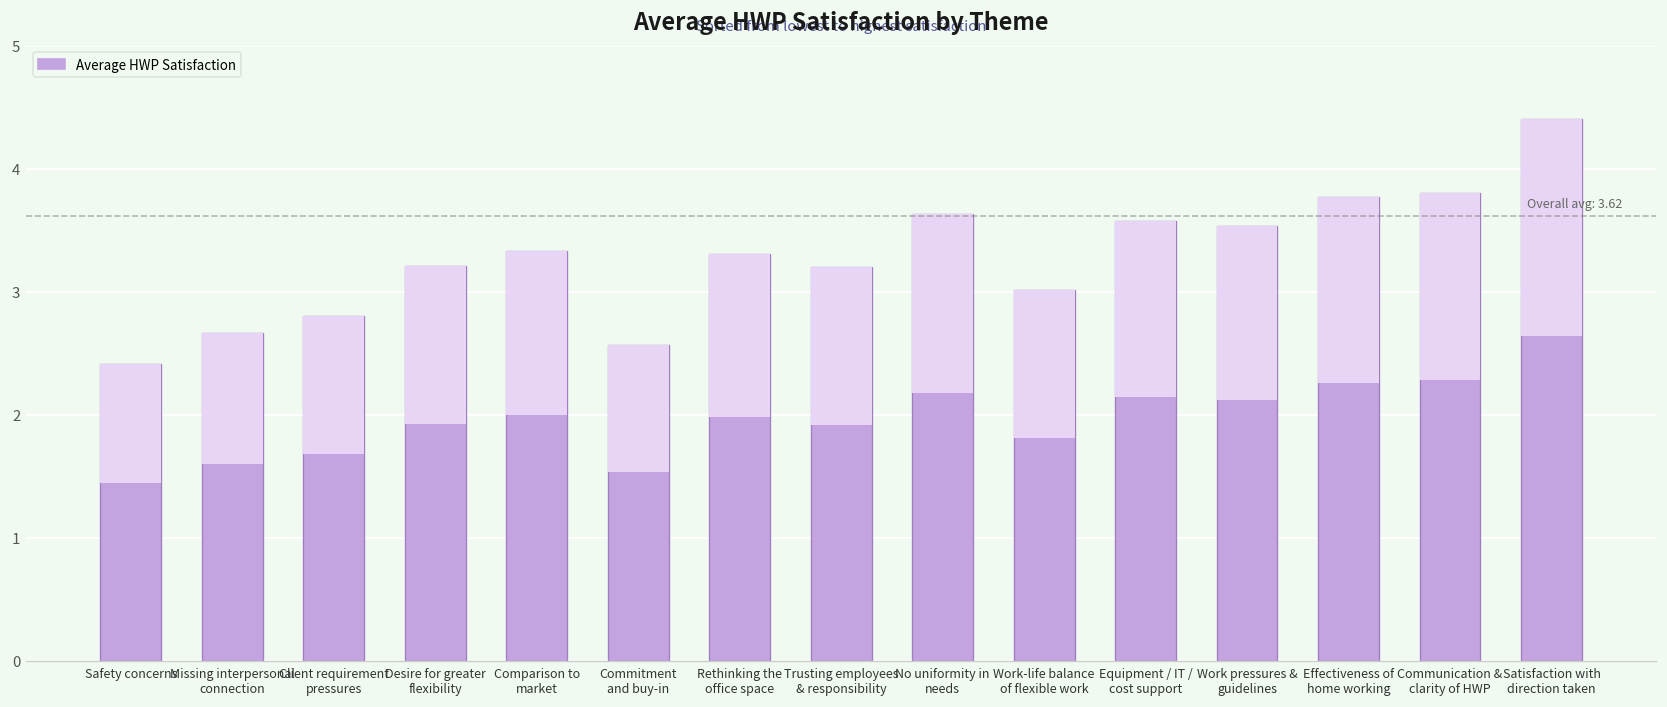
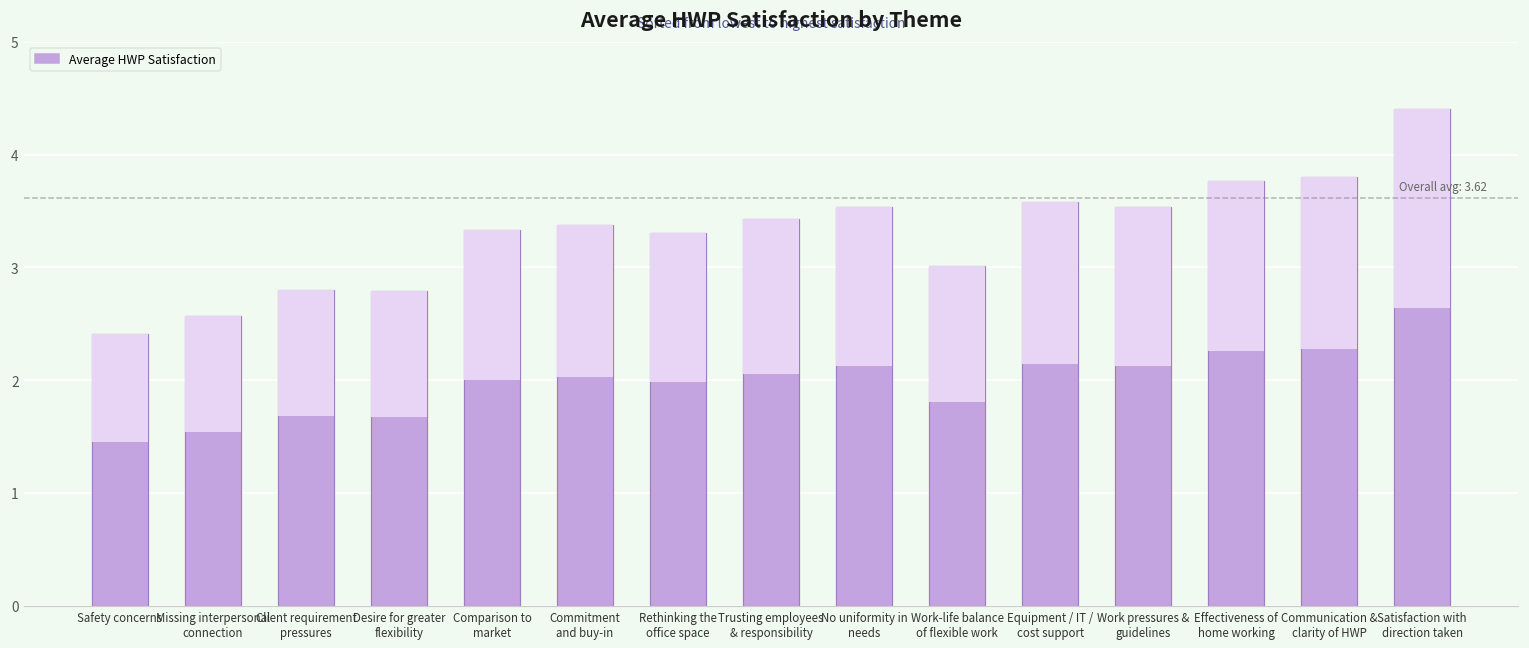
  {
    "Average HWP Satisfaction": {
      "Safety concerns": 2.41,
-     "Missing interpersonal connection": 2.67,
+     "Missing interpersonal connection": 2.57,
      "Client requirement pressures": 2.80,
-     "Desire for greater flexibility": 3.21,
+     "Desire for greater flexibility": 2.79,
      "Comparison to market": 3.33,
-     "Commitment and buy-in": 2.56,
+     "Commitment and buy-in": 3.38,
      "Rethinking the office space": 3.30,
-     "Trusting employees & responsibility": 3.20,
-     "No uniformity in needs": 3.63,
+     "Trusting employees & responsibility": 3.43,
+     "No uniformity in needs": 3.54,
      "Work-life balance of flexible work": 3.02,
      "Equipment / IT / cost support": 3.58,
      "Work pressures & guidelines": 3.54,
      "Effectiveness of home working": 3.77,
      "Communication & clarity of HWP": 3.80,
      "Satisfaction with direction taken": 4.40
    }
  }
